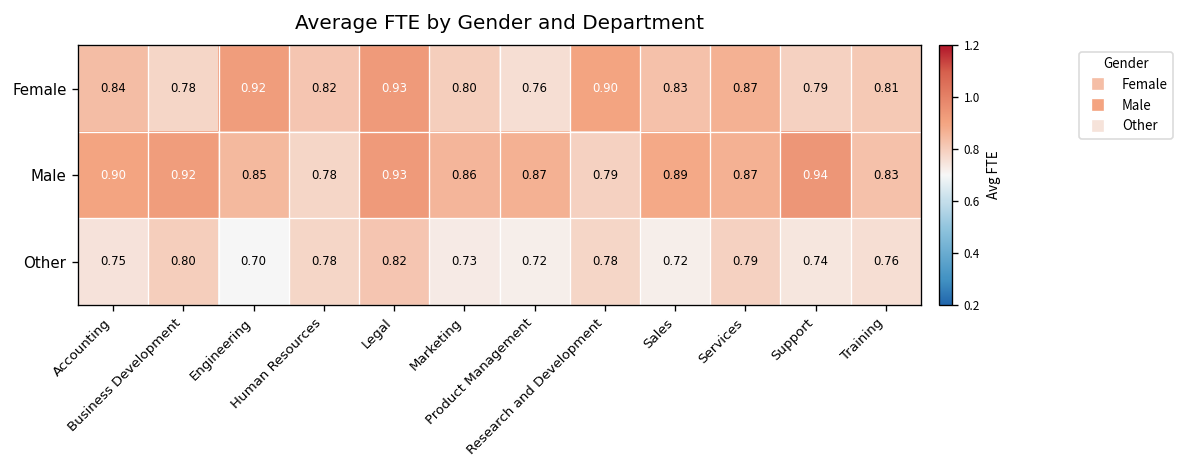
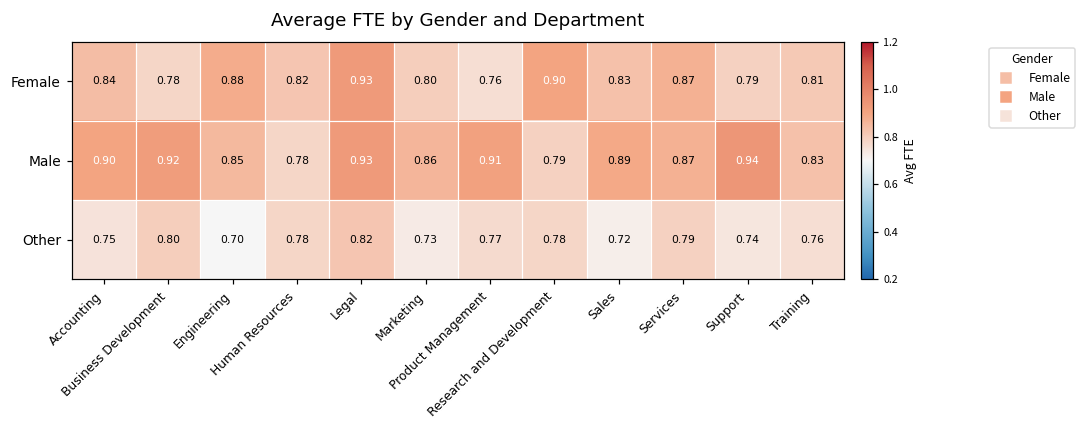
  {
    "Female": {
      "Accounting": 0.84,
      "Business Development": 0.78,
-     "Engineering": 0.92,
+     "Engineering": 0.88,
      "Human Resources": 0.82,
      "Legal": 0.93,
      "Marketing": 0.80,
      "Product Management": 0.76,
      "Research and Development": 0.90,
      "Sales": 0.83,
      "Services": 0.87,
      "Support": 0.79,
      "Training": 0.81
    },
    "Male": {
      "Accounting": 0.90,
      "Business Development": 0.92,
      "Engineering": 0.85,
      "Human Resources": 0.78,
      "Legal": 0.93,
      "Marketing": 0.86,
-     "Product Management": 0.87,
+     "Product Management": 0.91,
      "Research and Development": 0.79,
      "Sales": 0.89,
      "Services": 0.87,
      "Support": 0.94,
      "Training": 0.83
    },
    "Other": {
      "Accounting": 0.75,
      "Business Development": 0.80,
      "Engineering": 0.70,
      "Human Resources": 0.78,
      "Legal": 0.82,
      "Marketing": 0.73,
-     "Product Management": 0.72,
+     "Product Management": 0.77,
      "Research and Development": 0.78,
      "Sales": 0.72,
      "Services": 0.79,
      "Support": 0.74,
      "Training": 0.76
    }
  }
